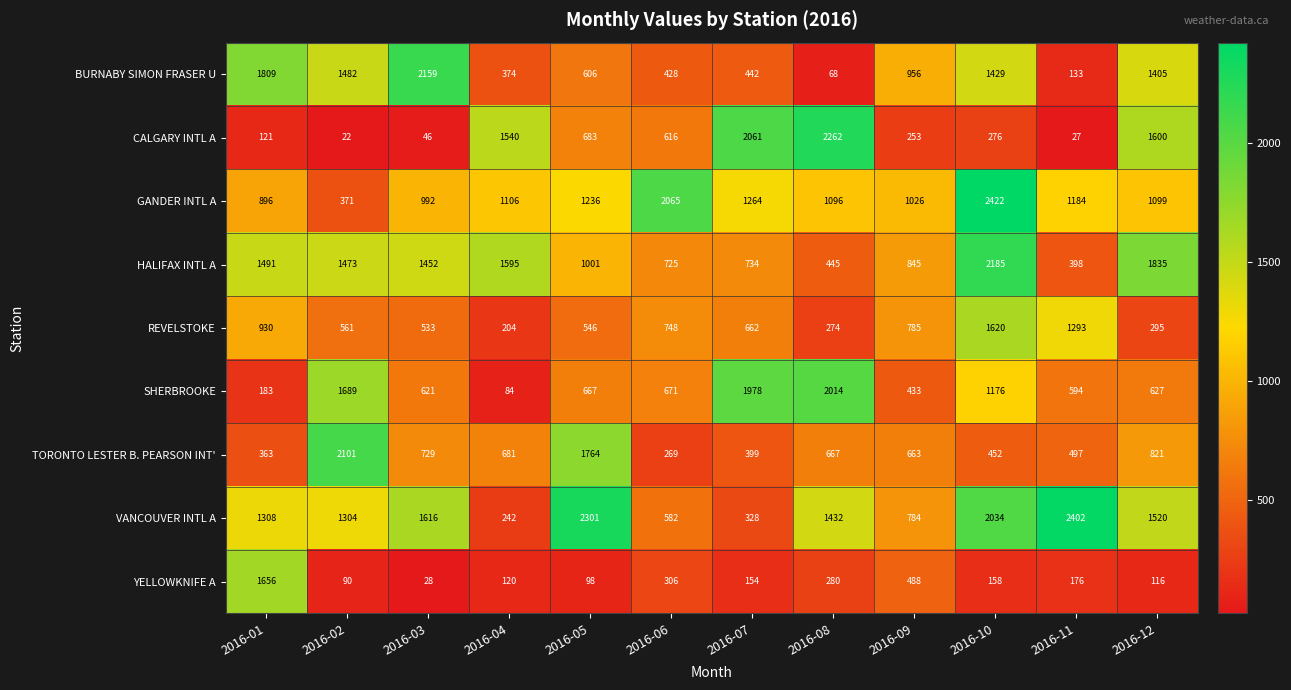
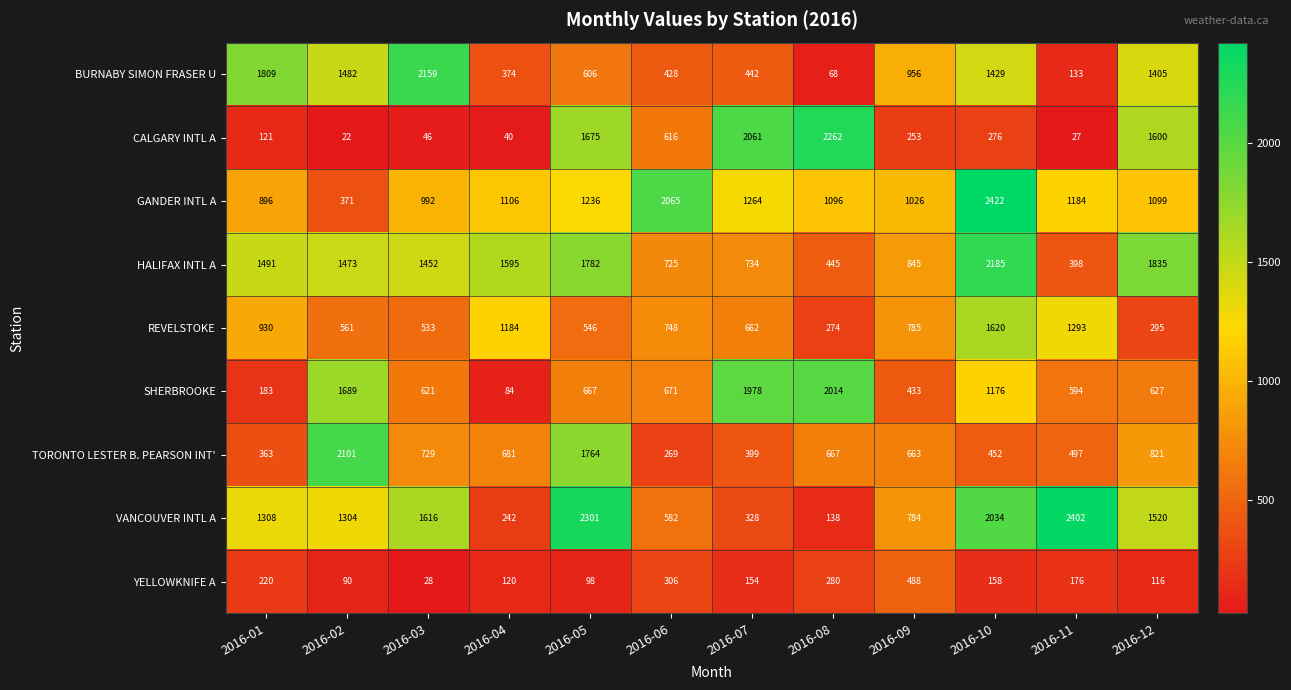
  {
    "BURNABY SIMON FRASER U": {
      "2016-01": 1809,
      "2016-02": 1482,
      "2016-03": 2159,
      "2016-04": 374,
      "2016-05": 606,
      "2016-06": 428,
      "2016-07": 442,
      "2016-08": 68,
      "2016-09": 956,
      "2016-10": 1429,
      "2016-11": 133,
      "2016-12": 1405
    },
    "CALGARY INTL A": {
      "2016-01": 121,
      "2016-02": 22,
      "2016-03": 46,
-     "2016-04": 1540,
-     "2016-05": 683,
+     "2016-04": 40,
+     "2016-05": 1675,
      "2016-06": 616,
      "2016-07": 2061,
      "2016-08": 2262,
      "2016-09": 253,
      "2016-10": 276,
      "2016-11": 27,
      "2016-12": 1600
    },
    "GANDER INTL A": {
      "2016-01": 896,
      "2016-02": 371,
      "2016-03": 992,
      "2016-04": 1106,
      "2016-05": 1236,
      "2016-06": 2065,
      "2016-07": 1264,
      "2016-08": 1096,
      "2016-09": 1026,
      "2016-10": 2422,
      "2016-11": 1184,
      "2016-12": 1099
    },
    "HALIFAX INTL A": {
      "2016-01": 1491,
      "2016-02": 1473,
      "2016-03": 1452,
      "2016-04": 1595,
-     "2016-05": 1001,
+     "2016-05": 1782,
      "2016-06": 725,
      "2016-07": 734,
      "2016-08": 445,
      "2016-09": 845,
      "2016-10": 2185,
      "2016-11": 398,
      "2016-12": 1835
    },
    "REVELSTOKE": {
      "2016-01": 930,
      "2016-02": 561,
      "2016-03": 533,
-     "2016-04": 204,
+     "2016-04": 1184,
      "2016-05": 546,
      "2016-06": 748,
      "2016-07": 662,
      "2016-08": 274,
      "2016-09": 785,
      "2016-10": 1620,
      "2016-11": 1293,
      "2016-12": 295
    },
    "SHERBROOKE": {
      "2016-01": 183,
      "2016-02": 1689,
      "2016-03": 621,
      "2016-04": 84,
      "2016-05": 667,
      "2016-06": 671,
      "2016-07": 1978,
      "2016-08": 2014,
      "2016-09": 433,
      "2016-10": 1176,
      "2016-11": 594,
      "2016-12": 627
    },
    "TORONTO LESTER B. PEARSON INT'": {
      "2016-01": 363,
      "2016-02": 2101,
      "2016-03": 729,
      "2016-04": 681,
      "2016-05": 1764,
      "2016-06": 269,
      "2016-07": 399,
      "2016-08": 667,
      "2016-09": 663,
      "2016-10": 452,
      "2016-11": 497,
      "2016-12": 821
    },
    "VANCOUVER INTL A": {
      "2016-01": 1308,
      "2016-02": 1304,
      "2016-03": 1616,
      "2016-04": 242,
      "2016-05": 2301,
      "2016-06": 582,
      "2016-07": 328,
-     "2016-08": 1432,
+     "2016-08": 138,
      "2016-09": 784,
      "2016-10": 2034,
      "2016-11": 2402,
      "2016-12": 1520
    },
    "YELLOWKNIFE A": {
-     "2016-01": 1656,
+     "2016-01": 220,
      "2016-02": 90,
      "2016-03": 28,
      "2016-04": 120,
      "2016-05": 98,
      "2016-06": 306,
      "2016-07": 154,
      "2016-08": 280,
      "2016-09": 488,
      "2016-10": 158,
      "2016-11": 176,
      "2016-12": 116
    }
  }
